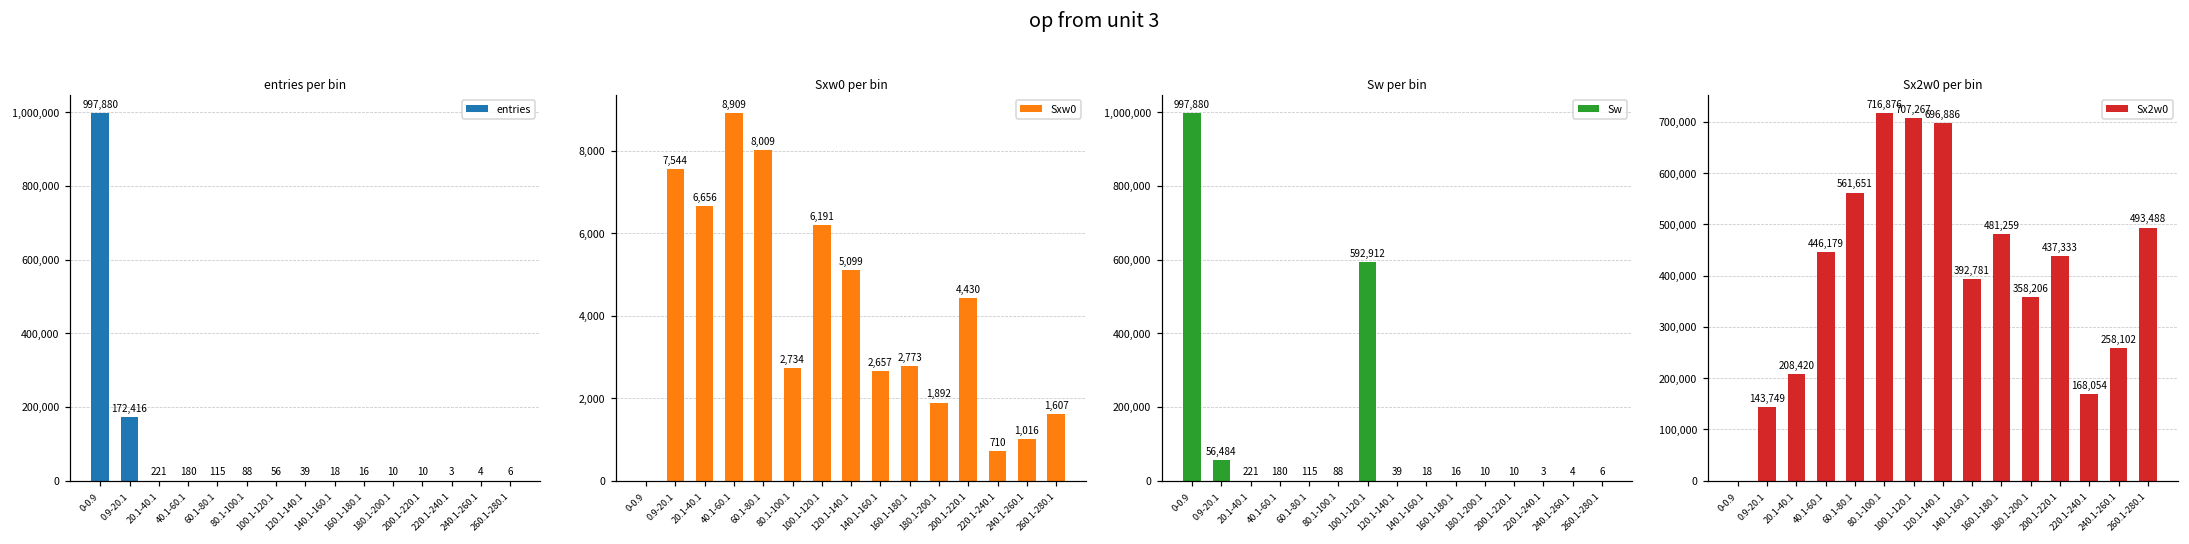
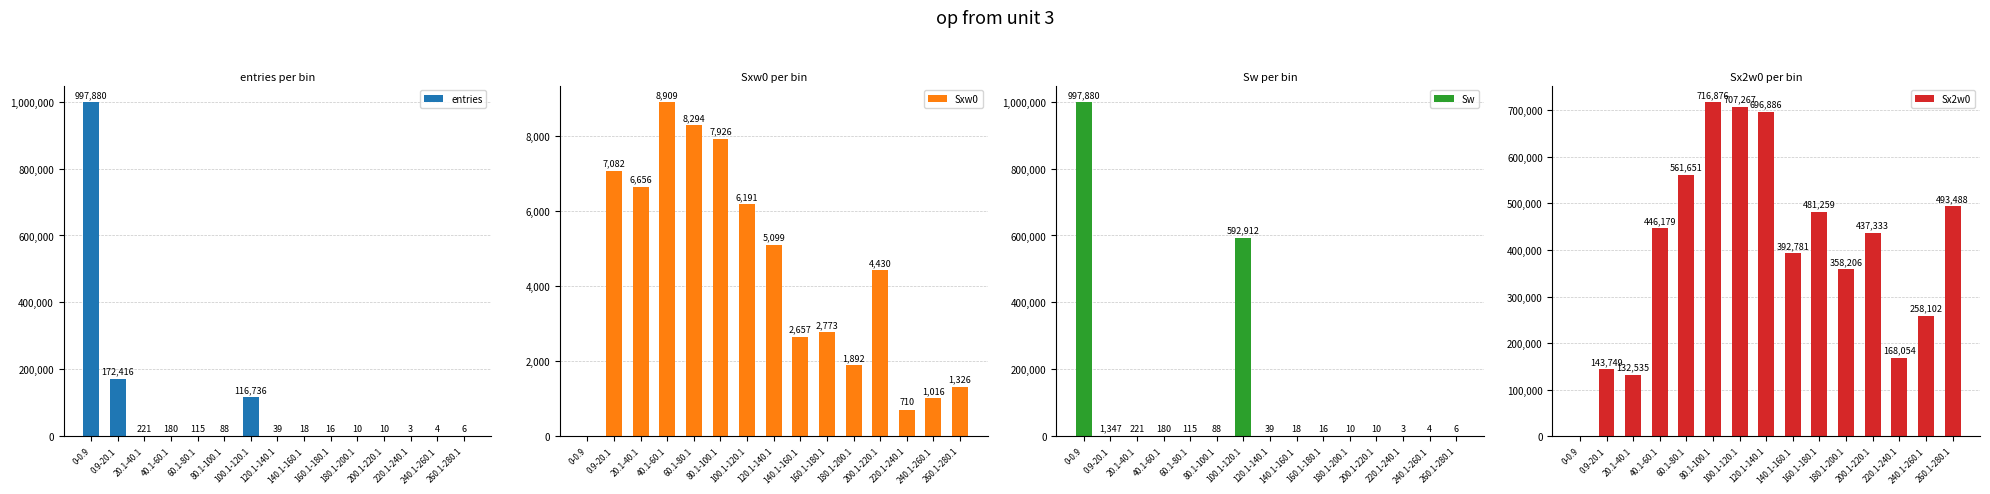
  {
    "entries per bin": {
      "0-0.9": "997,880",
      "0.9-20.1": "172,416",
      "20.1-40.1": "221",
      "40.1-60.1": "180",
      "60.1-80.1": "115",
      "80.1-100.1": "88",
-     "100.1-120.1": "56",
+     "100.1-120.1": "116,736",
      "120.1-140.1": "39",
      "140.1-160.1": "18",
      "160.1-180.1": "16",
      "180.1-200.1": "10",
      "200.1-220.1": "10",
      "220.1-240.1": "3",
      "240.1-260.1": "4",
      "260.1-280.1": "6"
    },
    "Sxw0 per bin": {
-     "0.9-20.1": "7,544",
+     "0.9-20.1": "7,082",
      "20.1-40.1": "6,656",
      "40.1-60.1": "8,909",
-     "60.1-80.1": "8,009",
-     "80.1-100.1": "2,734",
+     "60.1-80.1": "8,294",
+     "80.1-100.1": "7,926",
      "100.1-120.1": "6,191",
      "120.1-140.1": "5,099",
      "140.1-160.1": "2,657",
      "160.1-180.1": "2,773",
      "180.1-200.1": "1,892",
      "200.1-220.1": "4,430",
      "220.1-240.1": "710",
      "240.1-260.1": "1,016",
-     "260.1-280.1": "1,607"
+     "260.1-280.1": "1,326"
    },
    "Sw per bin": {
      "0-0.9": "997,880",
-     "0.9-20.1": "56,484",
+     "0.9-20.1": "1,347",
      "20.1-40.1": "221",
      "40.1-60.1": "180",
      "60.1-80.1": "115",
      "80.1-100.1": "88",
      "100.1-120.1": "592,912",
      "120.1-140.1": "39",
      "140.1-160.1": "18",
      "160.1-180.1": "16",
      "180.1-200.1": "10",
      "200.1-220.1": "10",
      "220.1-240.1": "3",
      "240.1-260.1": "4",
      "260.1-280.1": "6"
    },
    "Sx2w0 per bin": {
      "0.9-20.1": "143,749",
-     "20.1-40.1": "208,420",
+     "20.1-40.1": "132,535",
      "40.1-60.1": "446,179",
      "60.1-80.1": "561,651",
      "80.1-100.1": "716,876",
      "100.1-120.1": "707,267",
      "120.1-140.1": "696,886",
      "140.1-160.1": "392,781",
      "160.1-180.1": "481,259",
      "180.1-200.1": "358,206",
      "200.1-220.1": "437,333",
      "220.1-240.1": "168,054",
      "240.1-260.1": "258,102",
      "260.1-280.1": "493,488"
    }
  }
